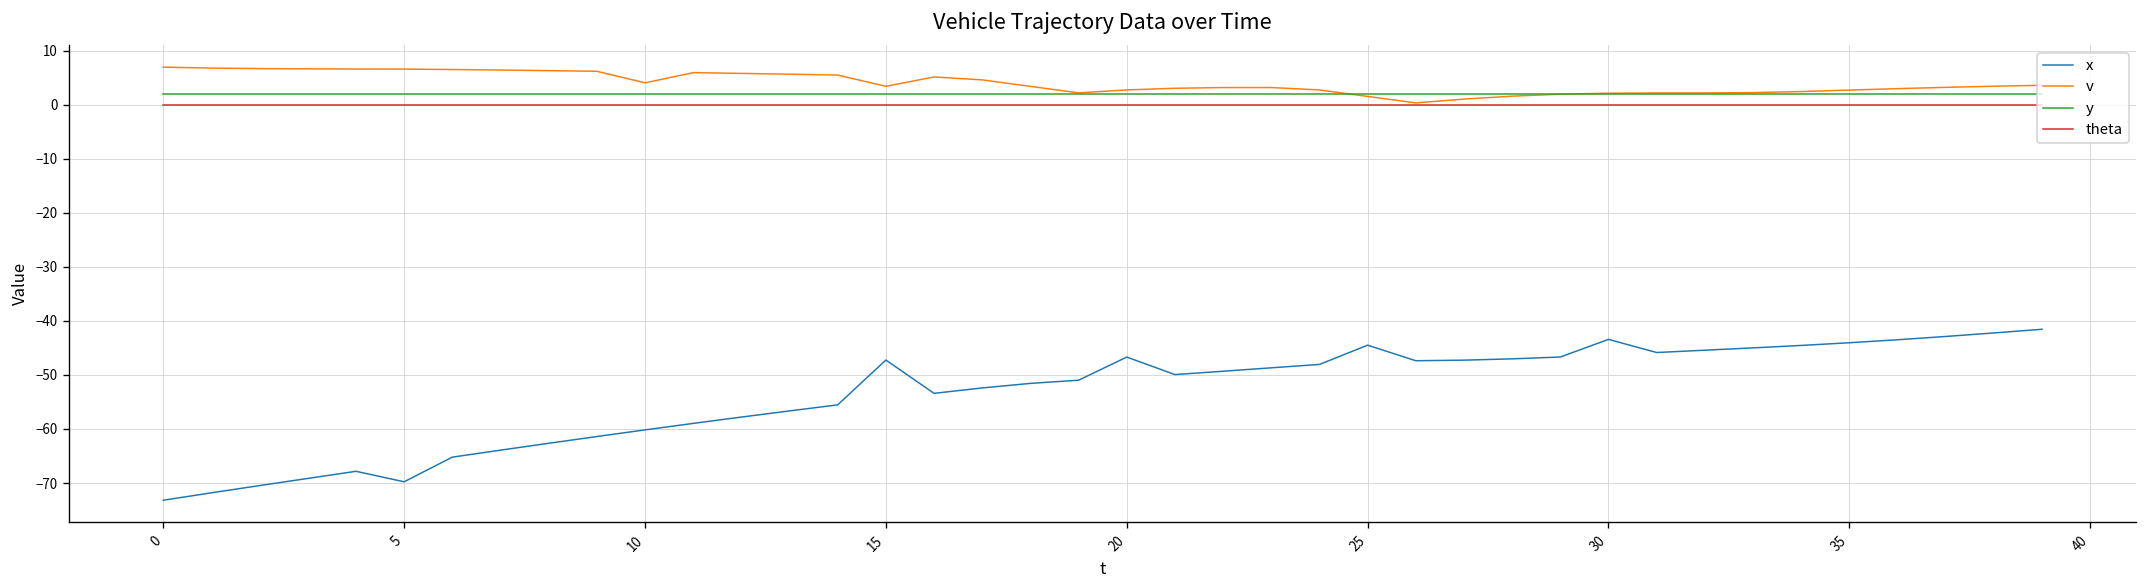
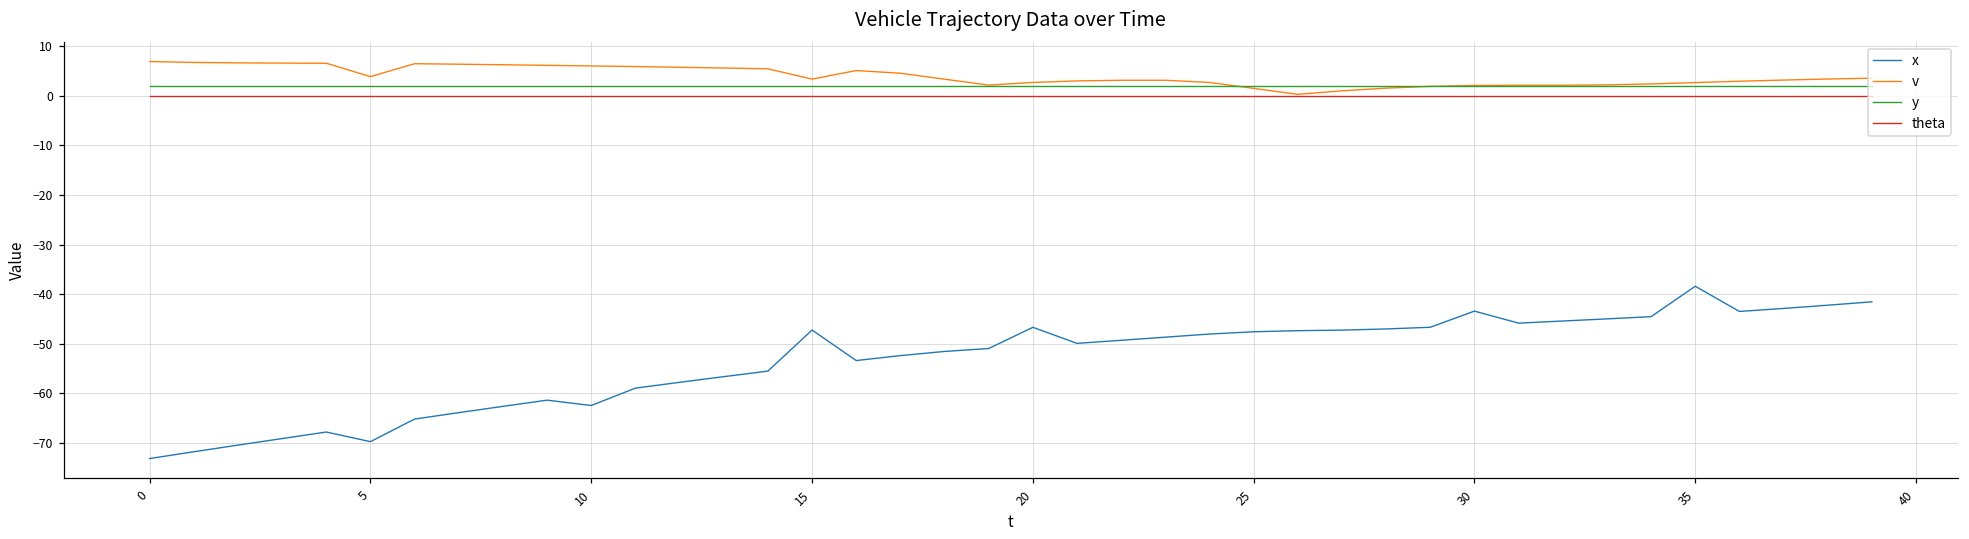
  {
    "x": {
      "0": -73,
      "5": -70,
-     "10": -60,
+     "10": -62,
      "15": -47,
      "20": -47,
-     "25": -45,
+     "25": -48,
      "30": -43,
-     "35": -44
+     "35": -38
    },
    "v": {
      "0": 7,
-     "5": 7,
-     "10": 4,
+     "5": 4,
+     "10": 6,
      "15": 3,
      "20": 3,
      "35": 3
    },
    "y": {
      "0": 2,
      "5": 2,
      "10": 2,
      "15": 2,
      "20": 2,
      "35": 2
    },
    "theta": {
      "0": 0,
      "5": 0,
      "10": 0,
      "15": 0,
      "20": 0,
      "25": 0,
      "30": 0,
      "35": 0
    }
  }
